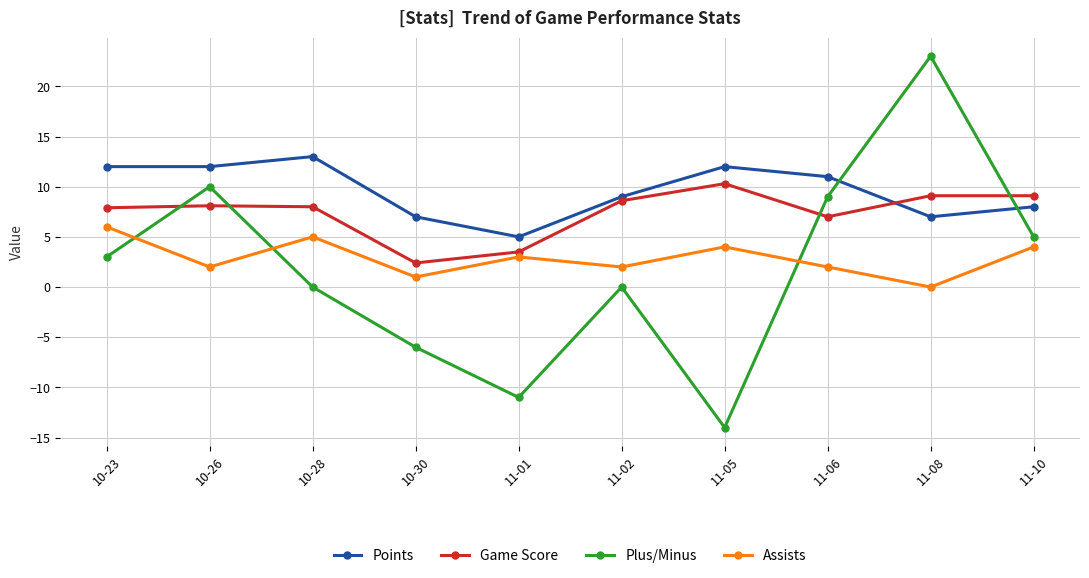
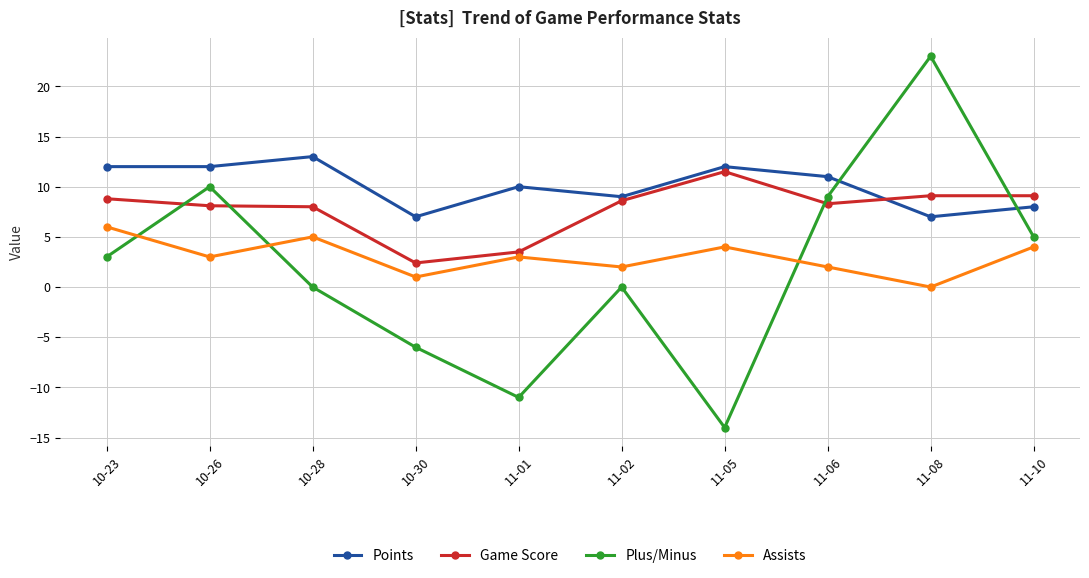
  {
    "Points": {
      "10-23": 12,
      "10-26": 12,
      "10-28": 13,
      "10-30": 7,
-     "11-01": 5,
+     "11-01": 10,
      "11-02": 9,
      "11-05": 12,
      "11-06": 11,
      "11-08": 7,
      "11-10": 8
    },
    "Game Score": {
-     "10-23": 7.9,
+     "10-23": 8.8,
      "10-26": 8.1,
      "10-28": 8.0,
      "10-30": 2.4,
      "11-01": 3.5,
      "11-02": 8.6,
-     "11-05": 10.3,
-     "11-06": 7.0,
+     "11-05": 11.5,
+     "11-06": 8.3,
      "11-08": 9.1,
      "11-10": 9.1
    },
    "Plus/Minus": {
      "10-23": 3.0,
      "10-26": 10.0,
      "10-28": 0.0,
      "10-30": -6.0,
      "11-01": -11.0,
      "11-02": 0.0,
      "11-05": -14.0,
      "11-06": 9.0,
      "11-08": 23.0,
      "11-10": 5.0
    },
    "Assists": {
      "10-23": 6,
-     "10-26": 2,
+     "10-26": 3,
      "10-28": 5,
      "10-30": 1,
      "11-01": 3,
      "11-02": 2,
      "11-05": 4,
      "11-06": 2,
      "11-08": 0,
      "11-10": 4
    }
  }
